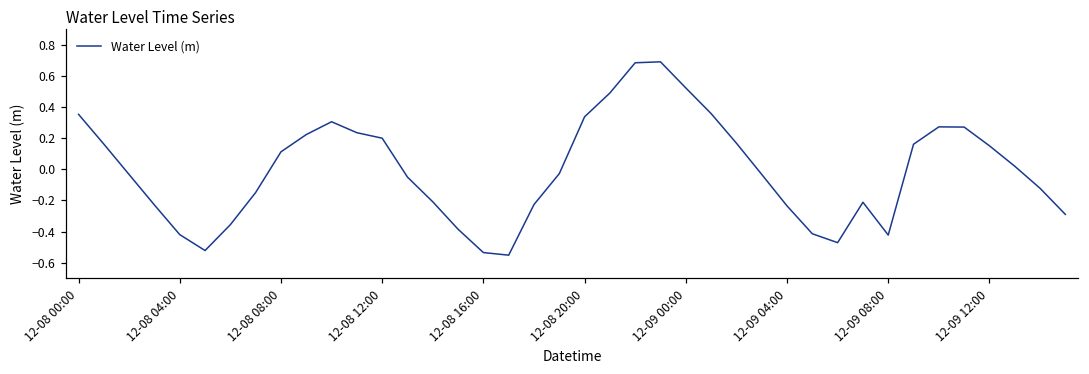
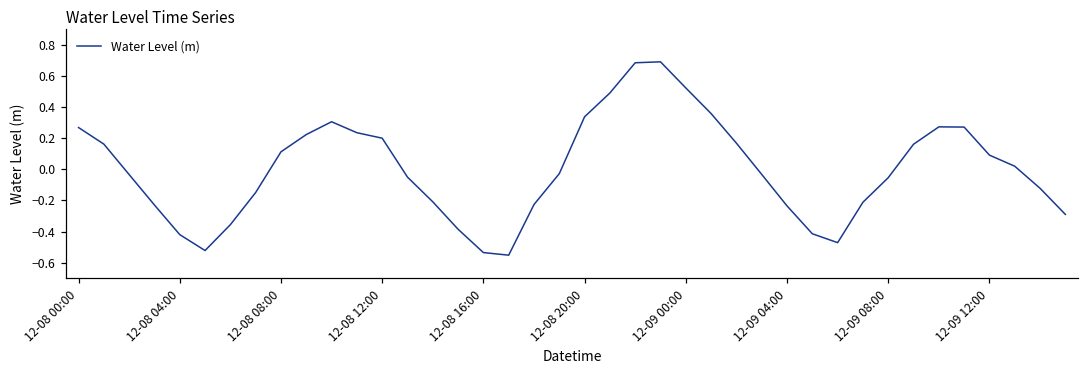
  {
-   "12-08 00:00": 0.35,
+   "12-08 00:00": 0.27,
    "12-08 04:00": -0.42,
    "12-08 08:00": 0.11,
    "12-08 12:00": 0.20,
    "12-08 16:00": -0.53,
    "12-08 20:00": 0.34,
    "12-09 00:00": 0.52,
    "12-09 04:00": -0.23,
-   "12-09 08:00": -0.42,
-   "12-09 12:00": 0.15
+   "12-09 08:00": -0.05,
+   "12-09 12:00": 0.09
  }
